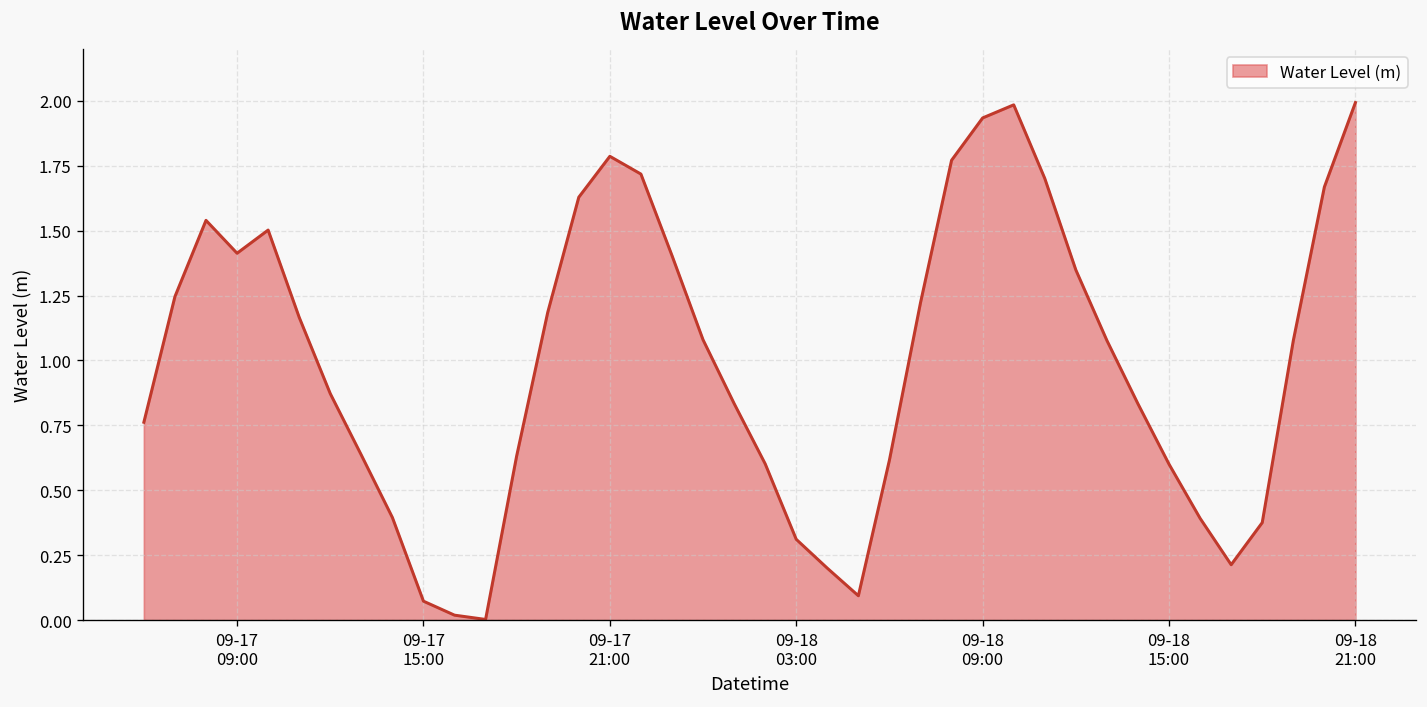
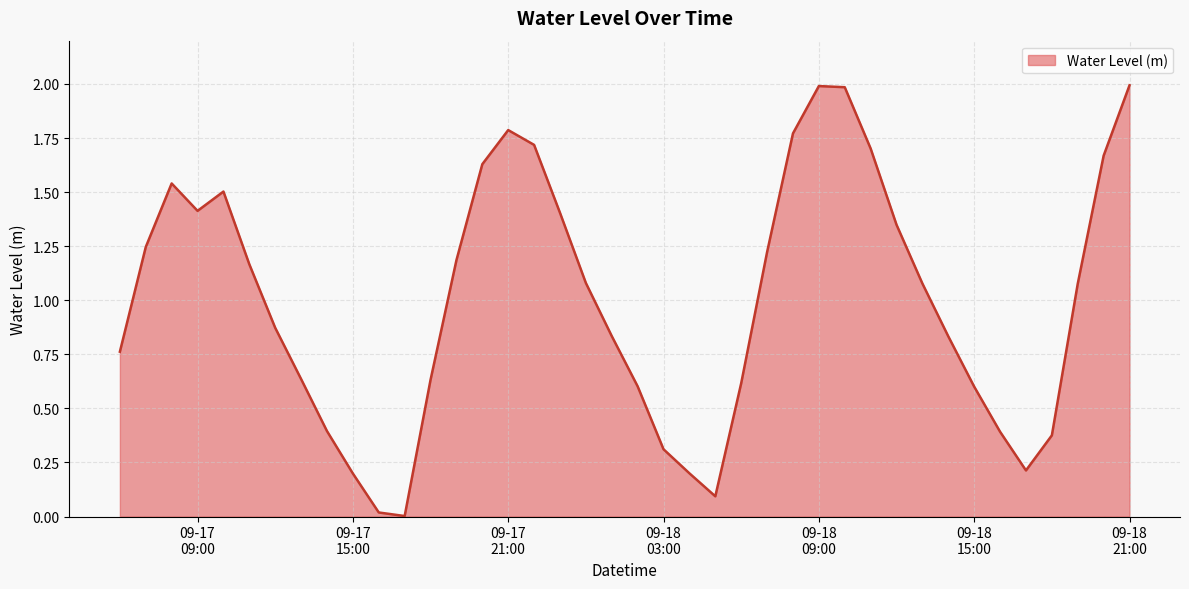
  {
    "09-17 09:00": 1.41,
-   "09-17 15:00": 0.07,
+   "09-17 15:00": 0.20,
    "09-17 21:00": 1.79,
    "09-18 03:00": 0.31,
-   "09-18 09:00": 1.93,
+   "09-18 09:00": 1.99,
    "09-18 15:00": 0.60,
    "09-18 21:00": 1.99
  }
